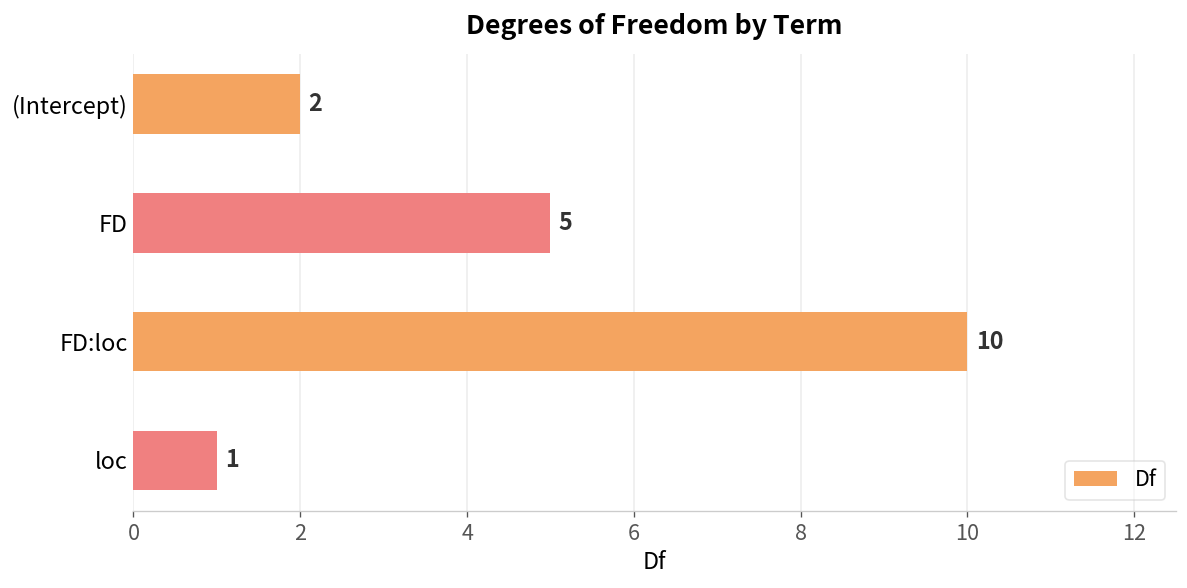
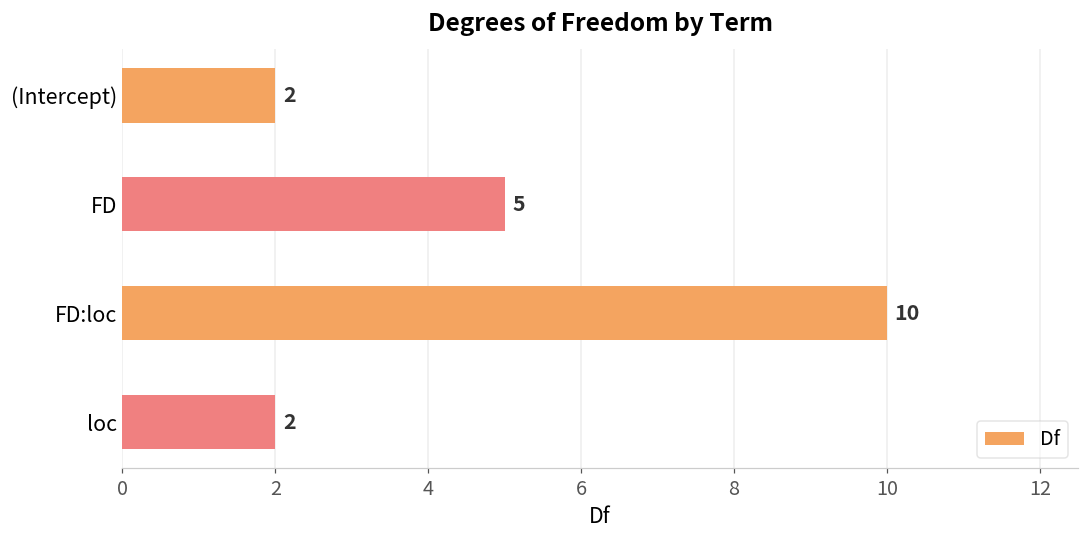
  {
    "(Intercept)": 2,
    "FD": 5,
    "FD:loc": 10,
-   "loc": 1
+   "loc": 2
  }
